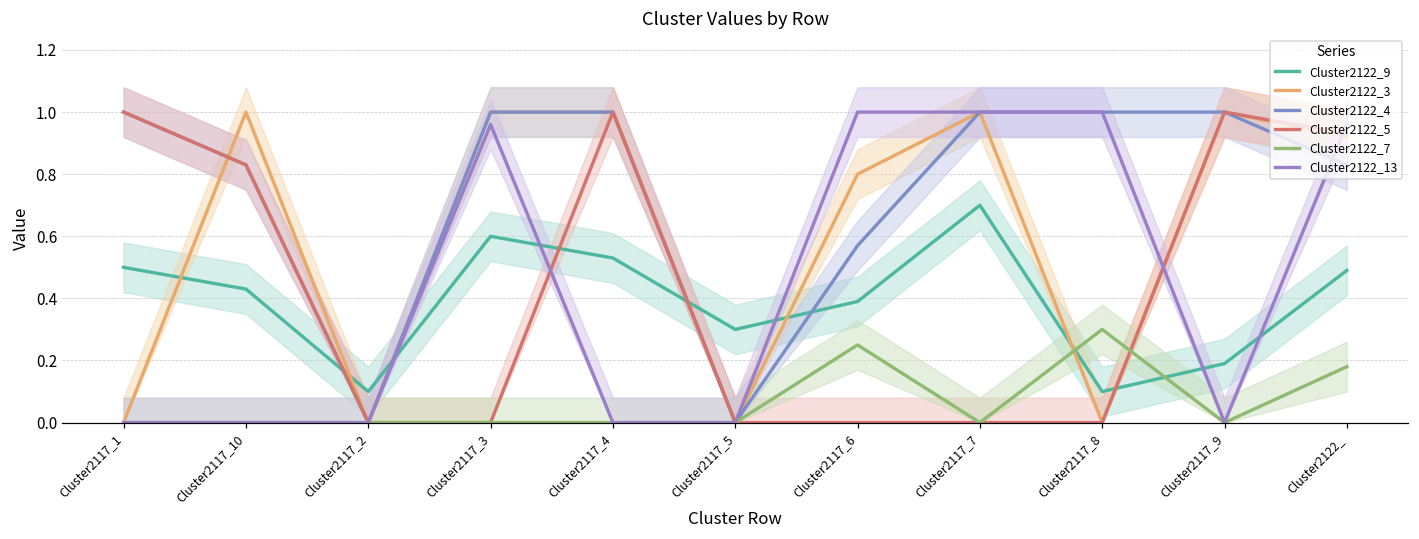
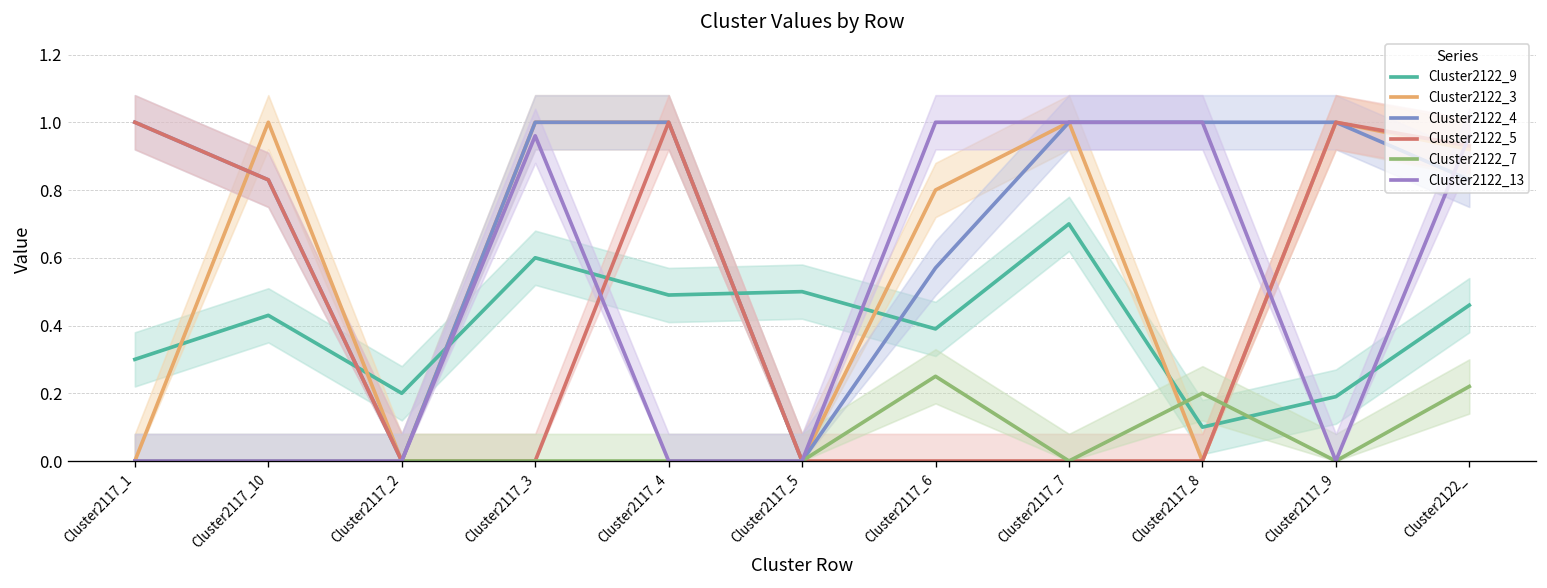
  {
    "Cluster2122_9": {
-     "Cluster2117_1": 0.5,
+     "Cluster2117_1": 0.3,
      "Cluster2117_10": 0.43,
-     "Cluster2117_2": 0.1,
+     "Cluster2117_2": 0.2,
      "Cluster2117_3": 0.60,
-     "Cluster2117_4": 0.53,
-     "Cluster2117_5": 0.3,
+     "Cluster2117_4": 0.49,
+     "Cluster2117_5": 0.5,
      "Cluster2117_6": 0.39,
      "Cluster2117_7": 0.70,
      "Cluster2117_8": 0.10,
      "Cluster2117_9": 0.19,
-     "Cluster2122_": 0.49
+     "Cluster2122_": 0.46
    },
    "Cluster2122_7": {
      "Cluster2117_6": 0.25,
-     "Cluster2117_8": 0.3,
-     "Cluster2122_": 0.18
+     "Cluster2117_8": 0.2,
+     "Cluster2122_": 0.22
    }
  }
